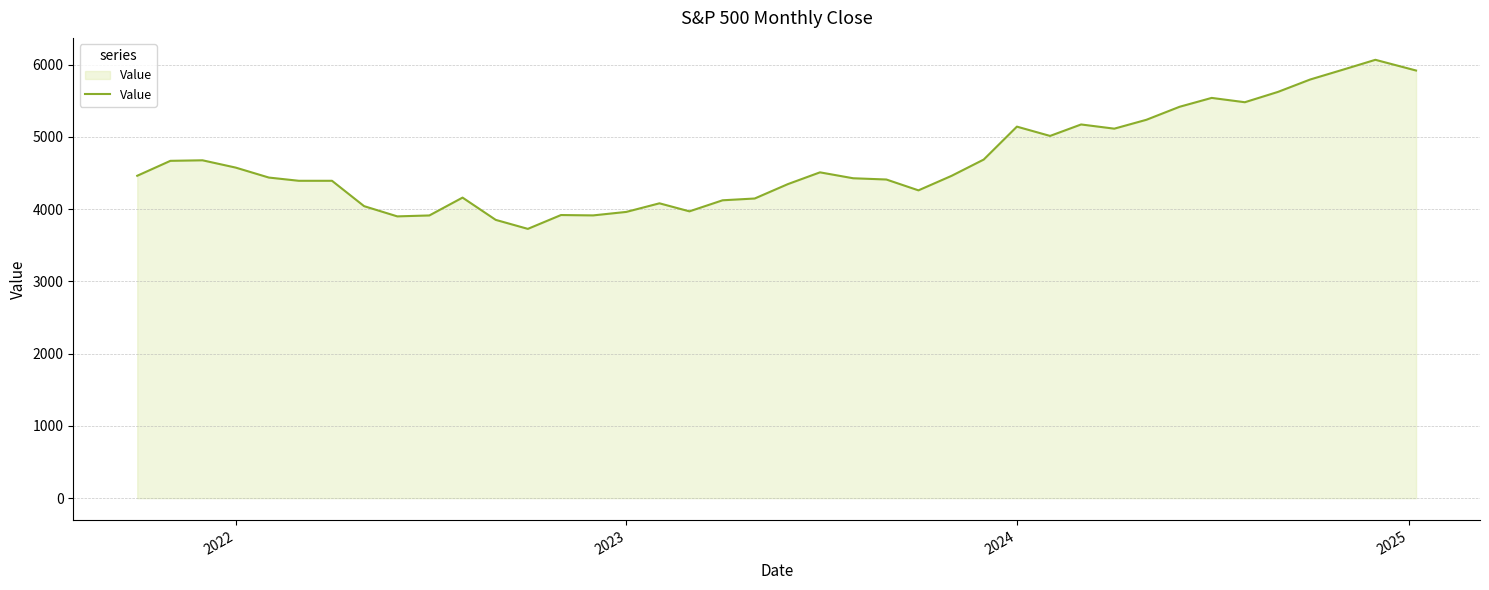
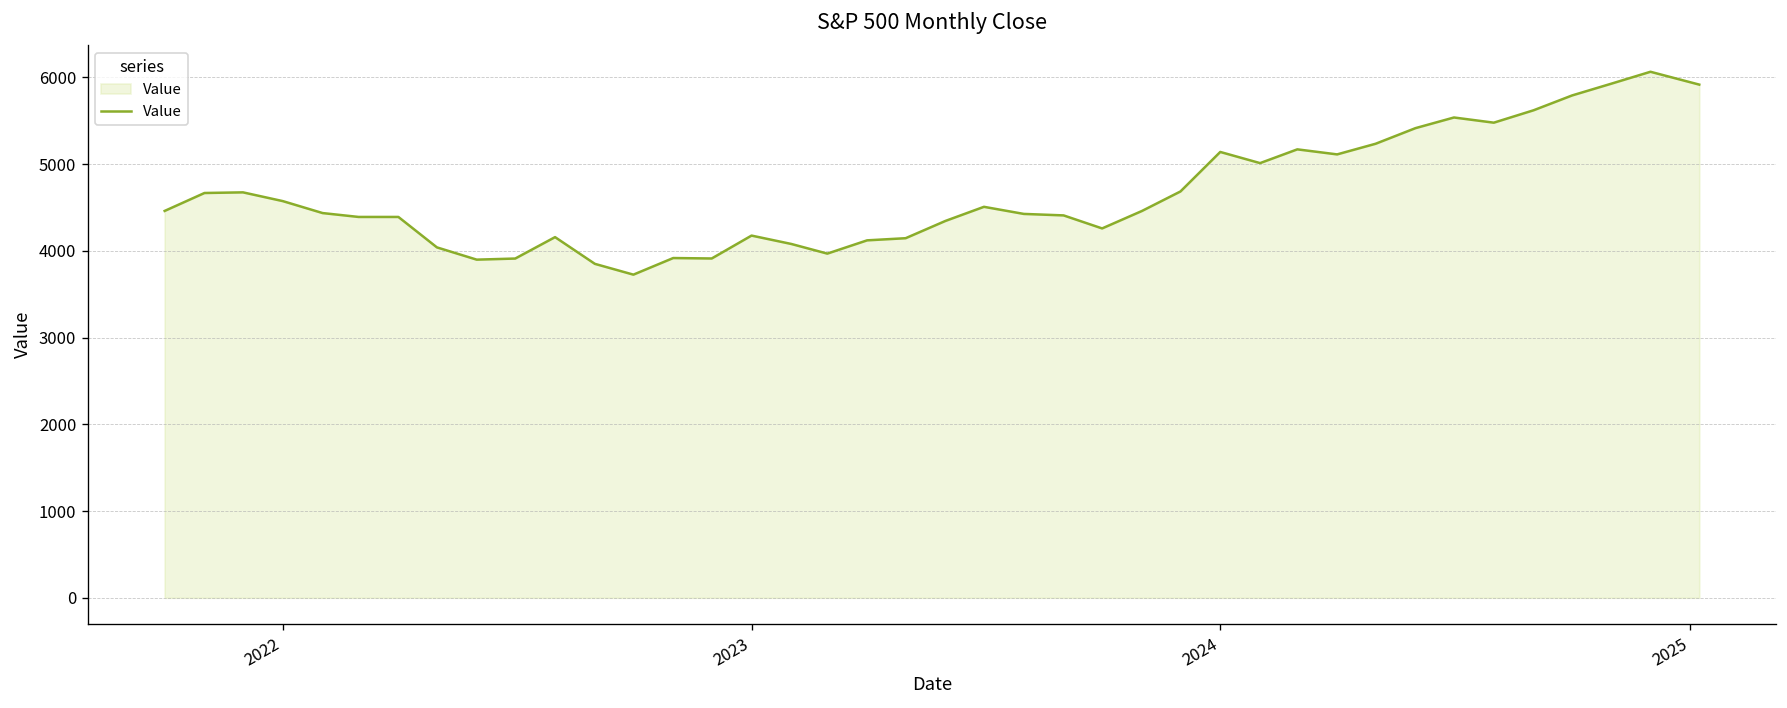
  {
    "2022": 4600,
-   "2023": 4000,
+   "2023": 4200,
    "2024": 5100
  }
